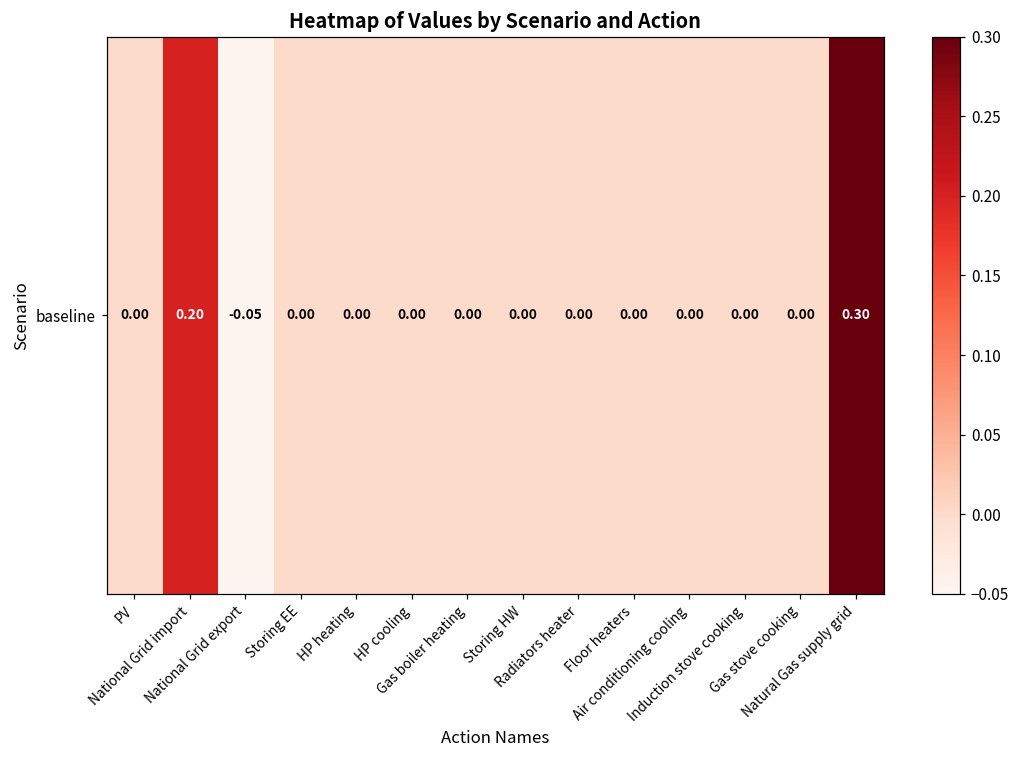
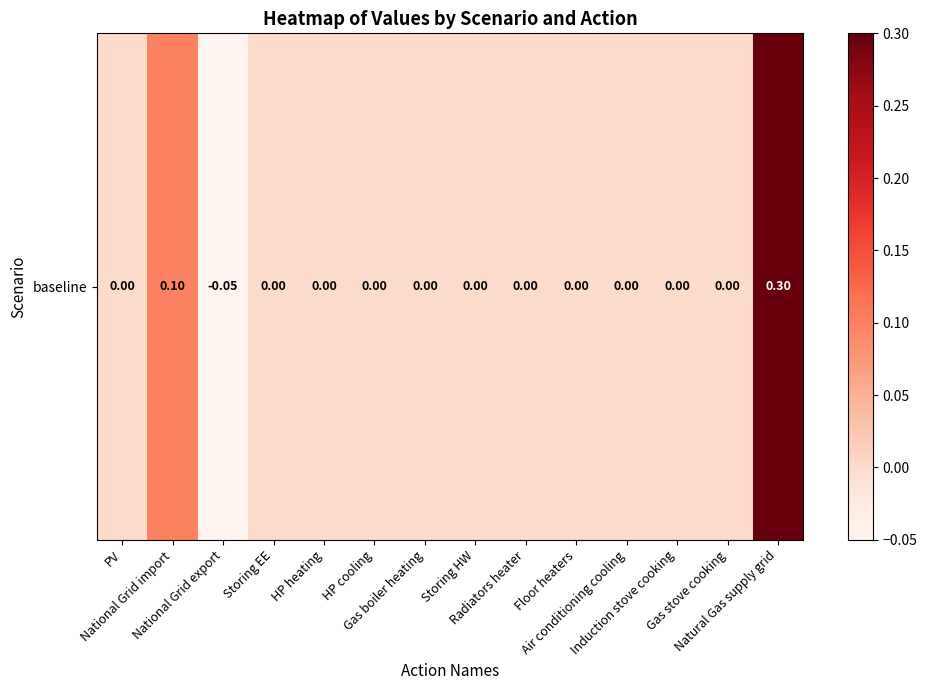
  {
    "baseline": {
      "PV": 0.00,
-     "National Grid import": 0.20,
+     "National Grid import": 0.10,
      "National Grid export": -0.05,
      "Storing EE": 0.00,
      "HP heating": 0.00,
      "HP cooling": 0.00,
      "Gas boiler heating": 0.00,
      "Storing HW": 0.00,
      "Radiators heater": 0.00,
      "Floor heaters": 0.00,
      "Air conditioning cooling": 0.00,
      "Induction stove cooking": 0.00,
      "Gas stove cooking": 0.00,
      "Natural Gas supply grid": 0.30
    }
  }
